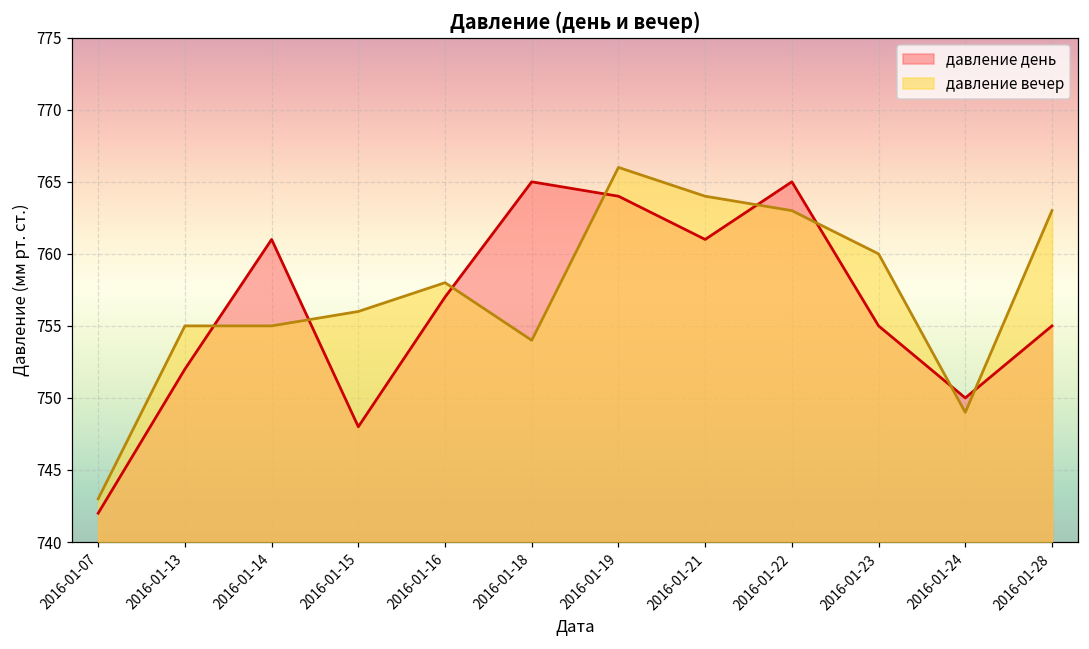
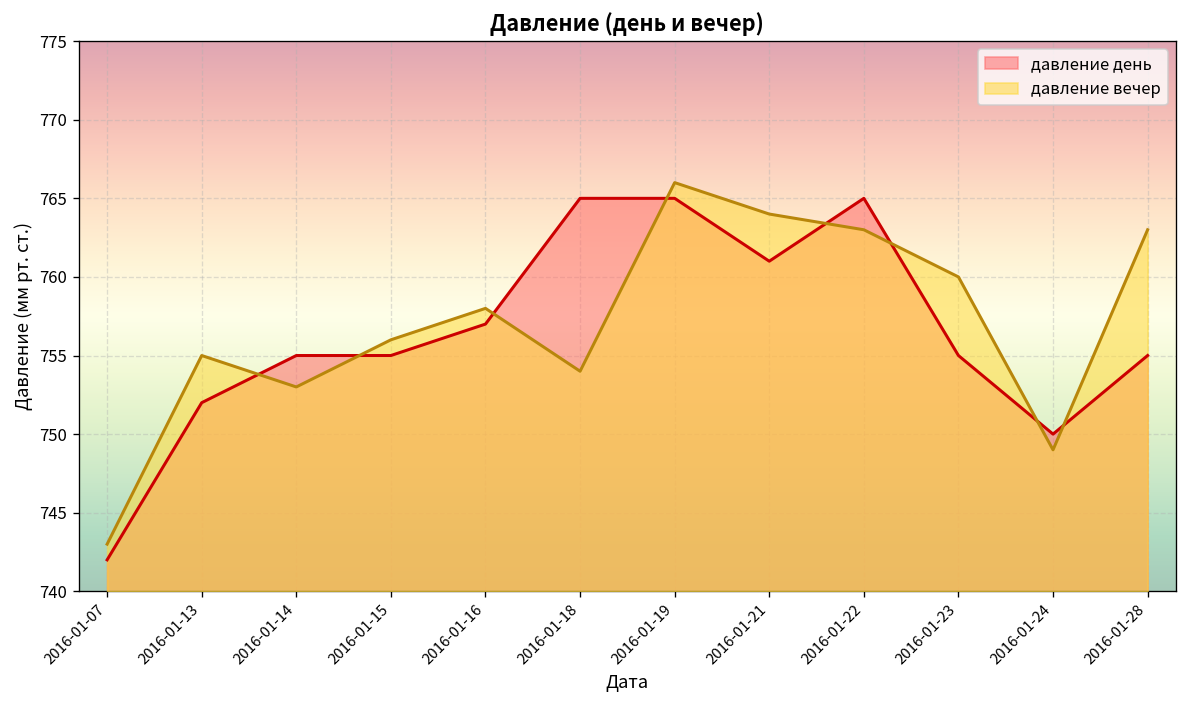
  {
    "давление день": {
      "2016-01-07": 742,
      "2016-01-13": 752,
-     "2016-01-14": 761,
-     "2016-01-15": 748,
+     "2016-01-14": 755,
+     "2016-01-15": 755,
      "2016-01-16": 757,
      "2016-01-18": 765,
-     "2016-01-19": 764,
+     "2016-01-19": 765,
      "2016-01-21": 761,
      "2016-01-22": 765,
      "2016-01-23": 755,
      "2016-01-24": 750,
      "2016-01-28": 755
    },
    "давление вечер": {
      "2016-01-07": 743,
      "2016-01-13": 755,
-     "2016-01-14": 755,
+     "2016-01-14": 753,
      "2016-01-15": 756,
      "2016-01-16": 758,
      "2016-01-18": 754,
      "2016-01-19": 766,
      "2016-01-21": 764,
      "2016-01-22": 763,
      "2016-01-23": 760,
      "2016-01-24": 749,
      "2016-01-28": 763
    }
  }
